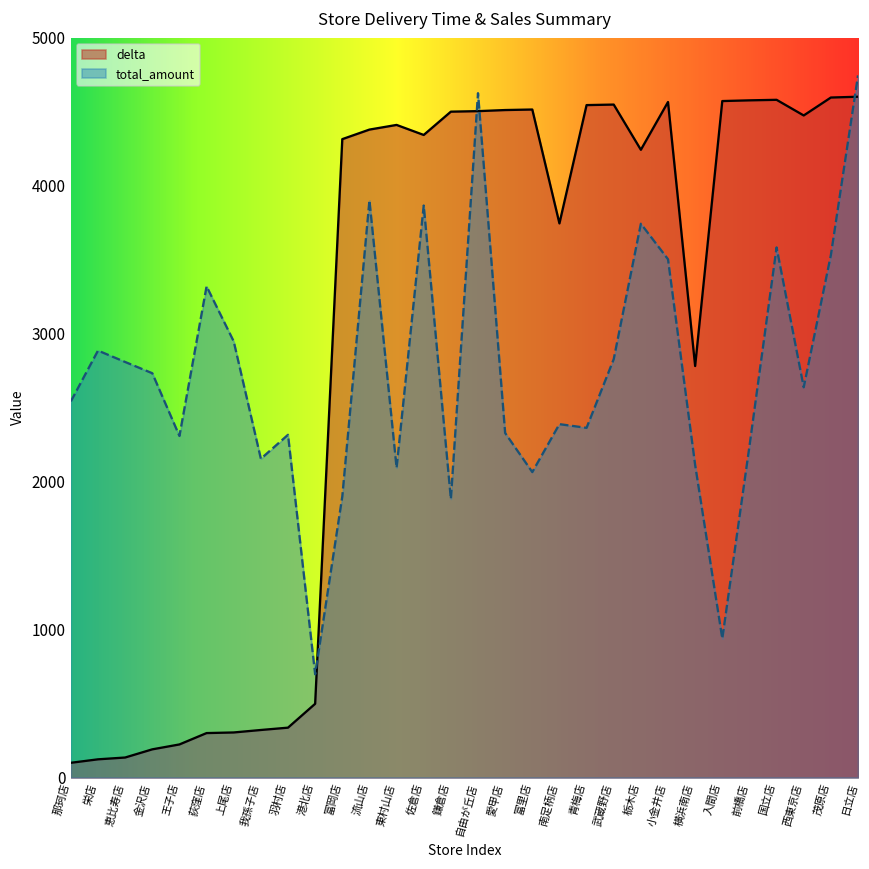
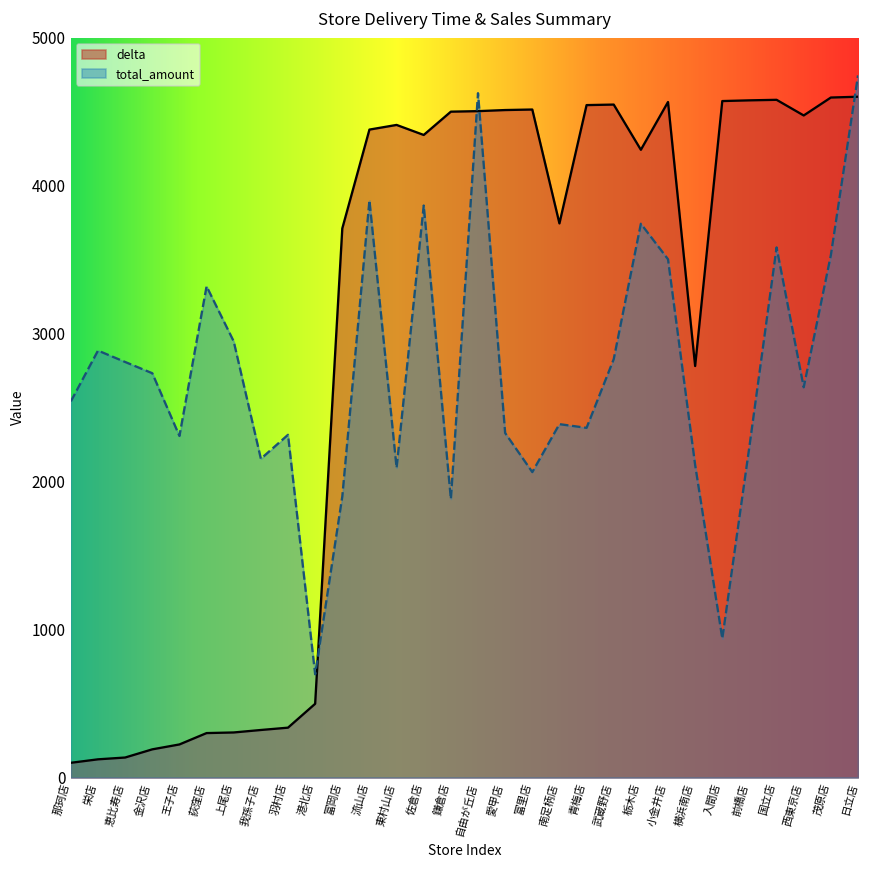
  {
    "delta": {
      "那珂店": 100,
      "栄店": 120,
      "恵比寿店": 140,
      "金沢店": 190,
      "王子店": 220,
      "荻窪店": 300,
      "上尾店": 300,
      "我孫子店": 320,
      "羽村店": 340,
      "港北店": 500,
-     "富岡店": 4310,
+     "富岡店": 3710,
      "流山店": 4380,
      "東村山店": 4410,
      "佐倉店": 4340,
      "鎌倉店": 4500,
      "自由が丘店": 4500,
      "愛甲店": 4510,
      "富里店": 4510,
      "南足柄店": 3740,
      "青梅店": 4540,
      "武蔵野店": 4550,
      "栃木店": 4240,
      "小金井店": 4560,
      "横浜南店": 2780,
      "入間店": 4570,
      "前橋店": 4580,
      "国立店": 4580,
      "西東京店": 4470,
      "茂原店": 4590,
      "日立店": 4600
    },
    "total_amount": {
      "那珂店": 2540,
      "栄店": 2890,
      "恵比寿店": 2810,
      "金沢店": 2730,
      "王子店": 2310,
      "荻窪店": 3320,
      "上尾店": 2950,
      "我孫子店": 2150,
      "羽村店": 2320,
      "港北店": 700,
      "富岡店": 1900,
      "流山店": 3900,
      "東村山店": 2090,
      "佐倉店": 3870,
      "鎌倉店": 1880,
      "自由が丘店": 4620,
      "愛甲店": 2330,
      "富里店": 2060,
      "南足柄店": 2390,
      "青梅店": 2360,
      "武蔵野店": 2830,
      "栃木店": 3740,
      "小金井店": 3500,
      "横浜南店": 2110,
      "入間店": 940,
      "前橋店": 2240,
      "国立店": 3580,
      "西東京店": 2640,
      "茂原店": 3530,
      "日立店": 4740
    }
  }
